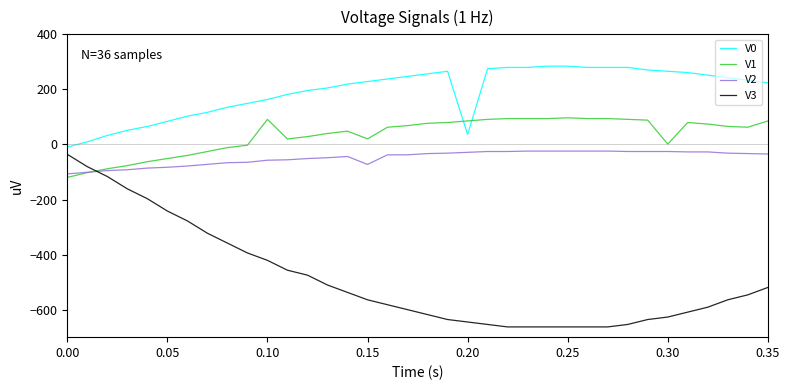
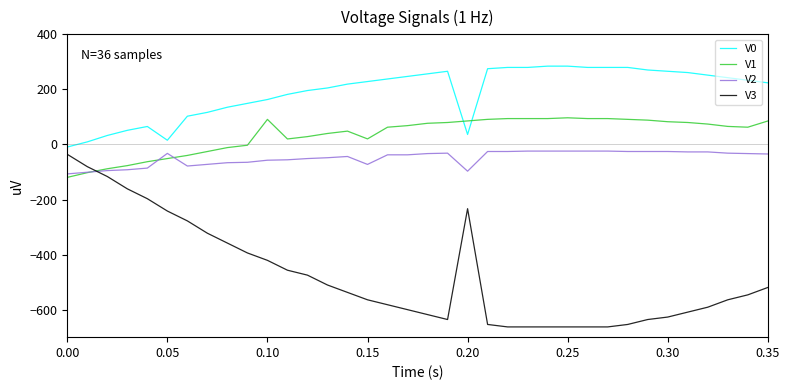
  {
    "V0": {
      "0.00": -10,
-     "0.05": 80,
+     "0.05": 20,
      "0.10": 160,
      "0.15": 230,
      "0.20": 40,
      "0.25": 280,
      "0.30": 270,
      "0.35": 220
    },
    "V1": {
      "0.00": -120,
      "0.05": -50,
      "0.10": 90,
      "0.15": 20,
      "0.20": 90,
      "0.25": 100,
-     "0.30": 0,
+     "0.30": 80,
      "0.35": 90
    },
    "V2": {
      "0.00": -110,
-     "0.05": -80,
+     "0.05": -30,
      "0.10": -60,
      "0.15": -70,
-     "0.20": -30,
+     "0.20": -100,
      "0.25": -20,
      "0.30": -30,
      "0.35": -30
    },
    "V3": {
      "0.00": -40,
      "0.05": -240,
      "0.10": -420,
      "0.15": -560,
-     "0.20": -640,
+     "0.20": -230,
      "0.25": -660,
      "0.30": -630,
      "0.35": -520
    }
  }
